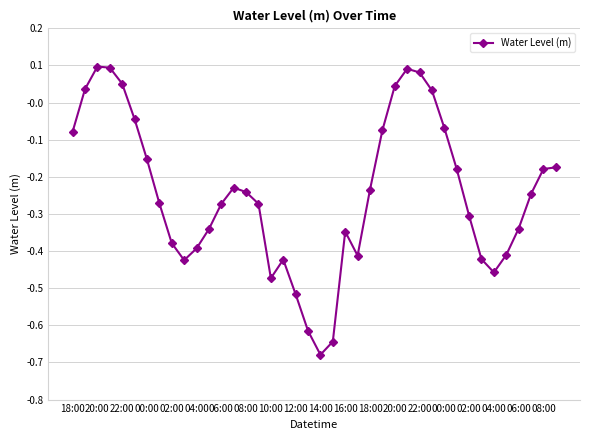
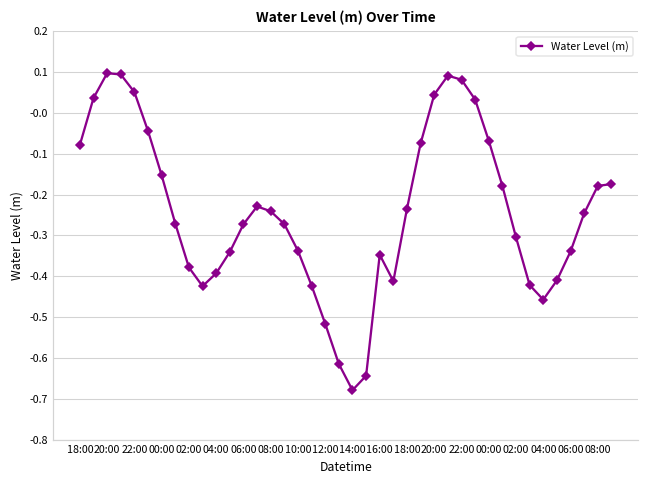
  {
-   "10:00": -0.47,
+   "10:00": -0.34,
    "12:00": -0.52,
    "14:00": -0.68,
    "16:00": -0.35
  }
